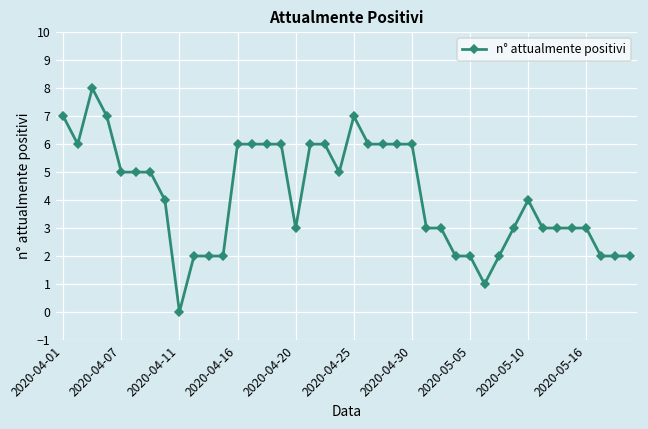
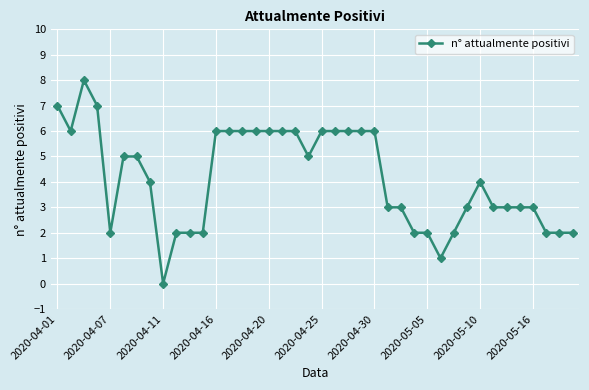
  {
    "2020-04-01": 7,
-   "2020-04-07": 5,
+   "2020-04-07": 2,
    "2020-04-11": 0,
    "2020-04-16": 6,
-   "2020-04-20": 3,
-   "2020-04-25": 7,
+   "2020-04-20": 6,
+   "2020-04-25": 6,
    "2020-04-30": 6,
    "2020-05-05": 2,
    "2020-05-10": 4,
    "2020-05-16": 3
  }
